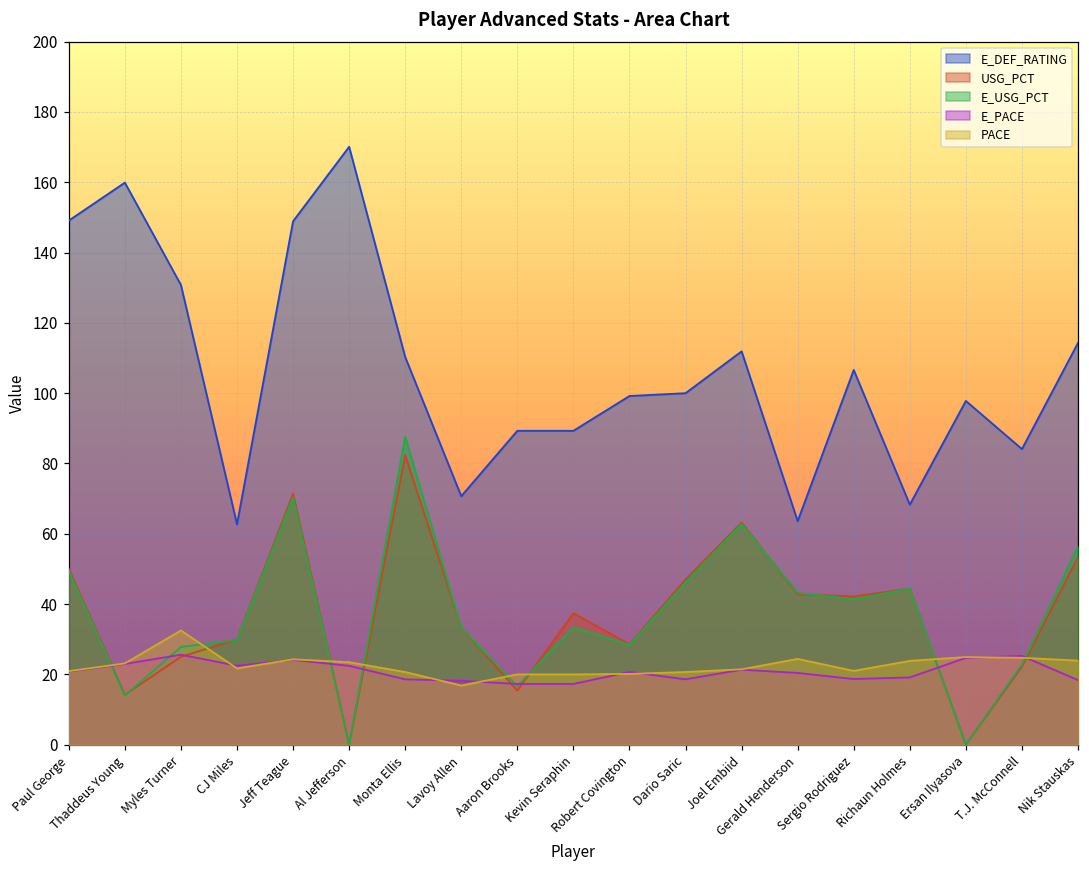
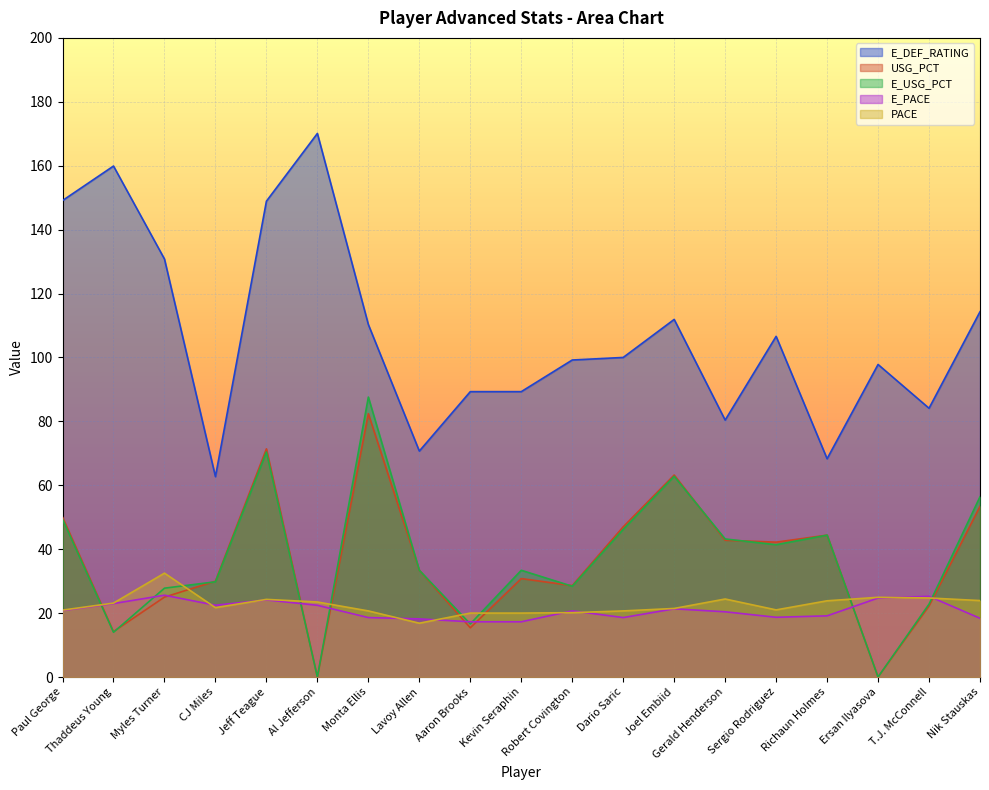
  {
    "E_DEF_RATING": {
      "Paul George": 149,
      "Thaddeus Young": 160,
      "Myles Turner": 131,
      "CJ Miles": 63,
      "Jeff Teague": 149,
      "Al Jefferson": 170,
      "Monta Ellis": 110,
      "Lavoy Allen": 71,
      "Aaron Brooks": 89,
      "Kevin Seraphin": 89,
      "Robert Covington": 99,
      "Dario Saric": 100,
      "Joel Embiid": 112,
-     "Gerald Henderson": 64,
+     "Gerald Henderson": 80,
      "Sergio Rodriguez": 107,
      "Richaun Holmes": 68,
      "Ersan Ilyasova": 98,
      "T.J. McConnell": 84,
      "Nik Stauskas": 114
    },
    "USG_PCT": {
      "Jeff Teague": 71,
      "Monta Ellis": 82,
      "Aaron Brooks": 15,
-     "Kevin Seraphin": 37,
+     "Kevin Seraphin": 31,
      "Dario Saric": 47,
      "Nik Stauskas": 53
    },
    "E_USG_PCT": {
      "Myles Turner": 28,
      "Jeff Teague": 70,
      "Monta Ellis": 88,
      "Kevin Seraphin": 33,
      "Dario Saric": 46,
      "Nik Stauskas": 56
    },
    "E_PACE": {
      "Al Jefferson": 22,
      "Monta Ellis": 19,
      "Lavoy Allen": 18,
      "Kevin Seraphin": 17,
      "Dario Saric": 19,
      "Gerald Henderson": 20,
      "Sergio Rodriguez": 19,
      "Richaun Holmes": 19,
      "Nik Stauskas": 18
    },
    "PACE": {
      "Myles Turner": 33,
      "Al Jefferson": 23,
      "Monta Ellis": 21,
      "Lavoy Allen": 17,
      "Aaron Brooks": 20,
      "Kevin Seraphin": 20,
      "Dario Saric": 21,
      "Gerald Henderson": 24,
      "Sergio Rodriguez": 21,
      "Richaun Holmes": 24,
      "Nik Stauskas": 24
    }
  }
